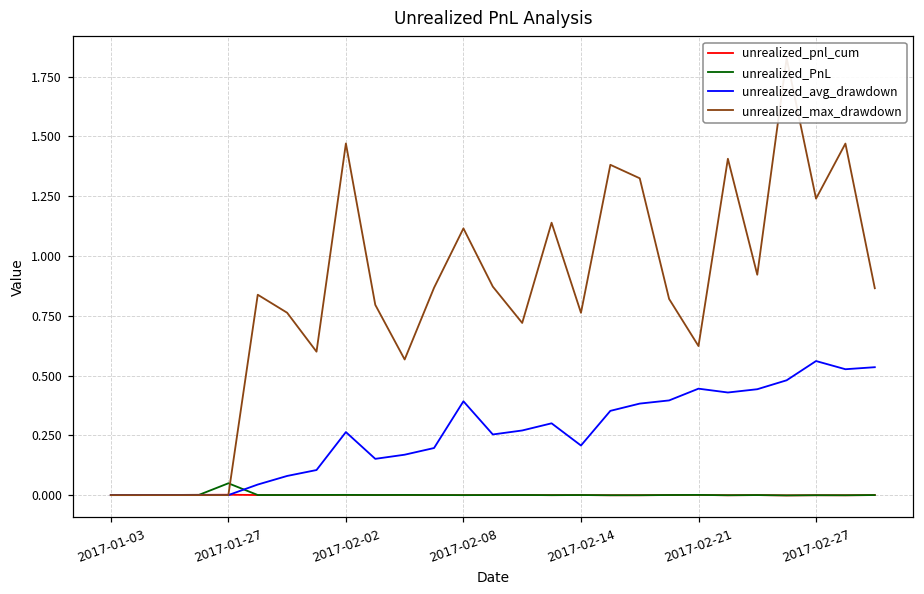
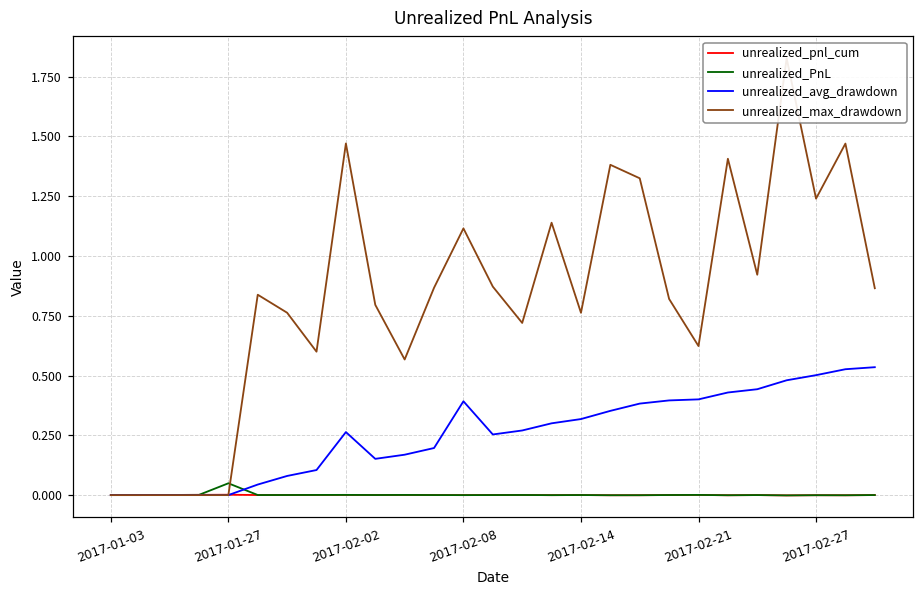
  {
    "unrealized_PnL": {
      "2017-01-27": 0.05
    },
    "unrealized_avg_drawdown": {
      "2017-02-02": 0.26,
      "2017-02-08": 0.39,
-     "2017-02-14": 0.21,
-     "2017-02-21": 0.45,
-     "2017-02-27": 0.56
+     "2017-02-14": 0.32,
+     "2017-02-21": 0.40,
+     "2017-02-27": 0.50
    },
    "unrealized_max_drawdown": {
      "2017-02-02": 1.47,
      "2017-02-08": 1.12,
      "2017-02-14": 0.76,
      "2017-02-21": 0.62,
      "2017-02-27": 1.24
    }
  }
